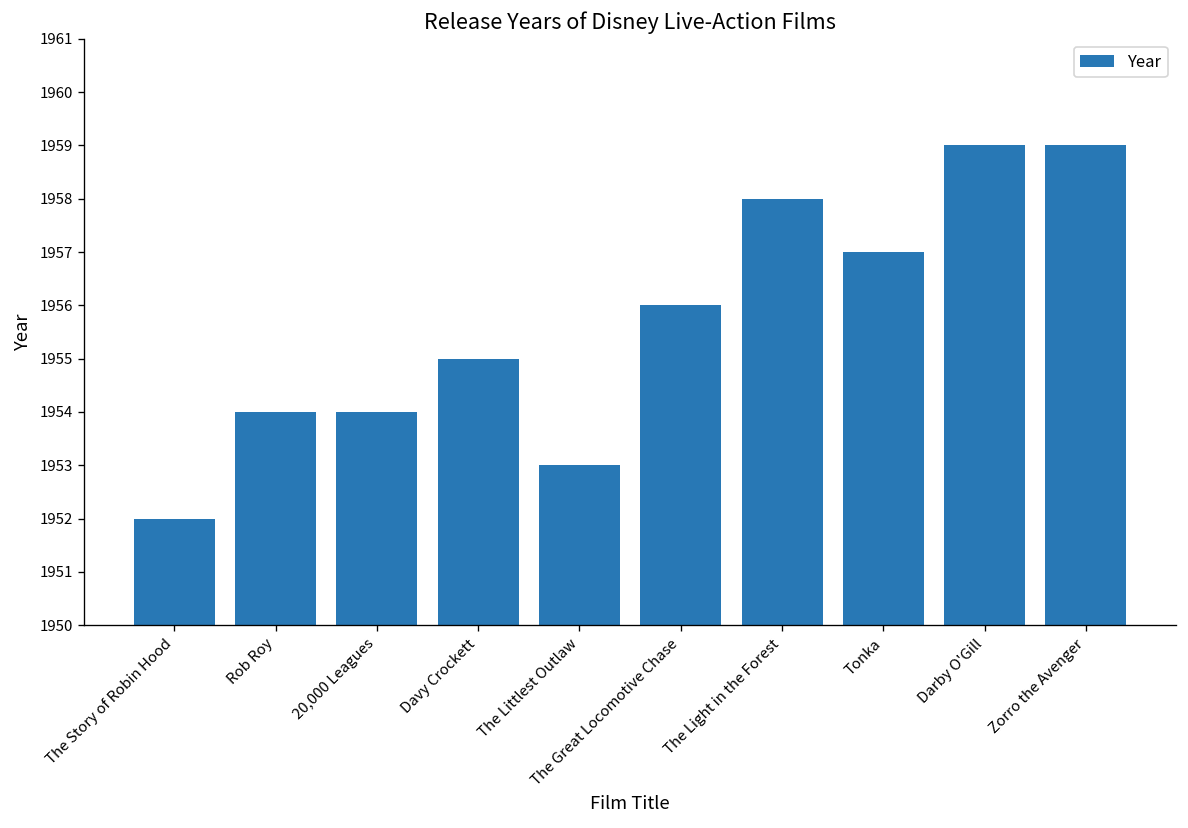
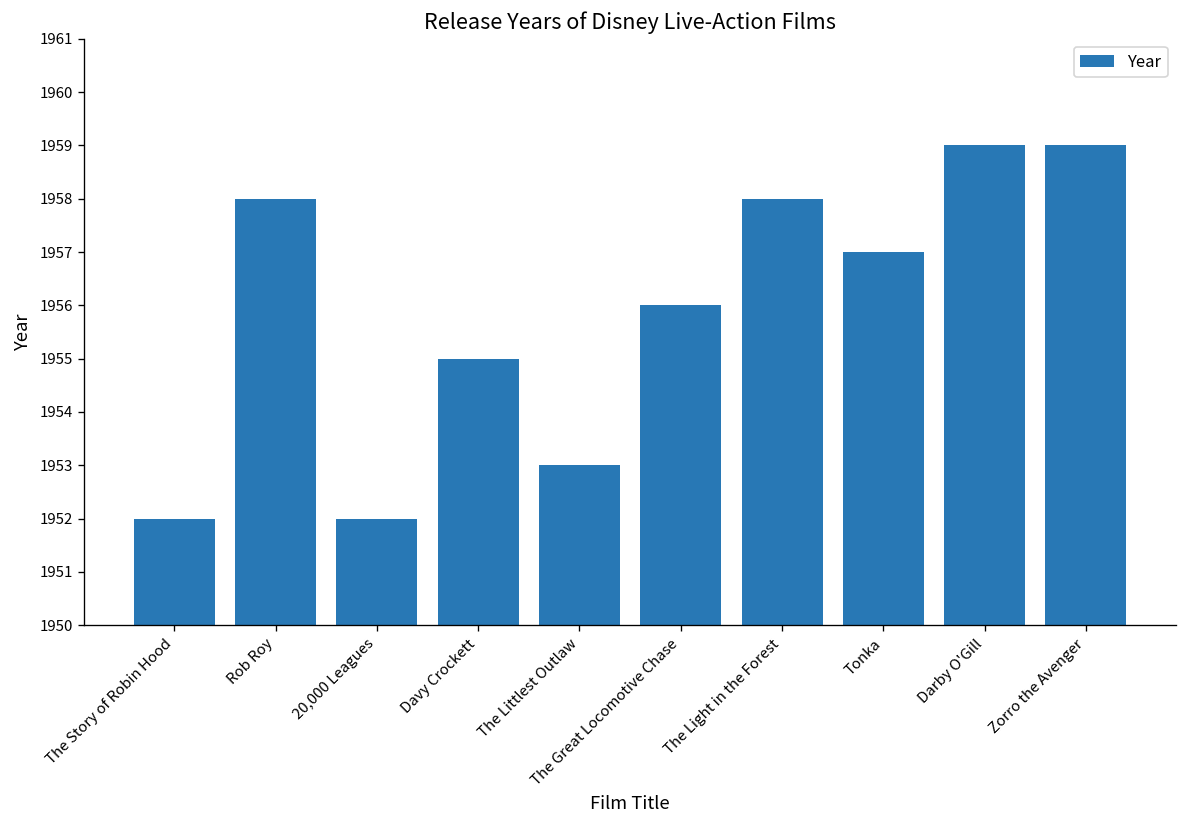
  {
    "The Story of Robin Hood": 1952,
-   "Rob Roy": 1954,
-   "20,000 Leagues": 1954,
+   "Rob Roy": 1958,
+   "20,000 Leagues": 1952,
    "Davy Crockett": 1955,
    "The Littlest Outlaw": 1953,
    "The Great Locomotive Chase": 1956,
    "The Light in the Forest": 1958,
    "Tonka": 1957,
    "Darby O'Gill": 1959,
    "Zorro the Avenger": 1959
  }
